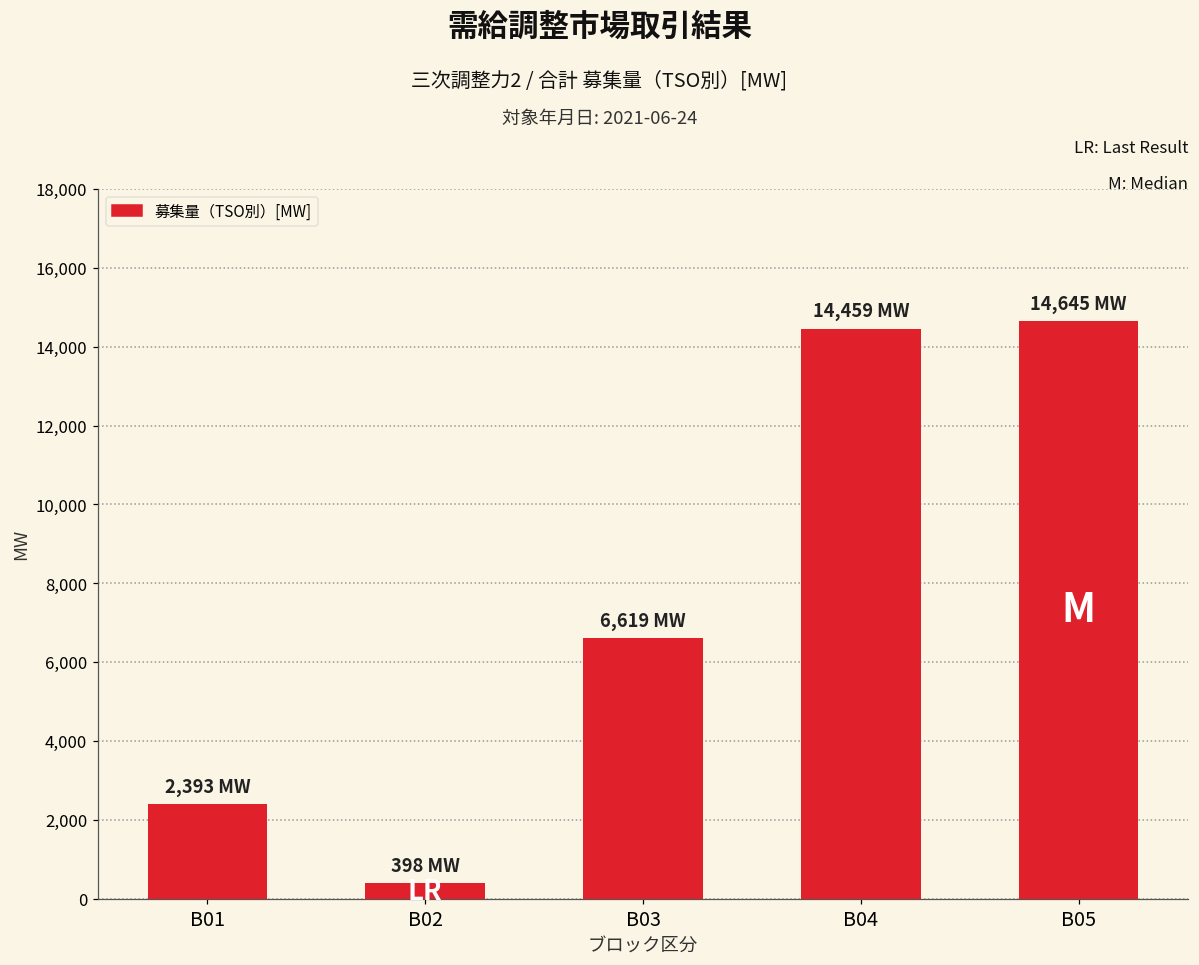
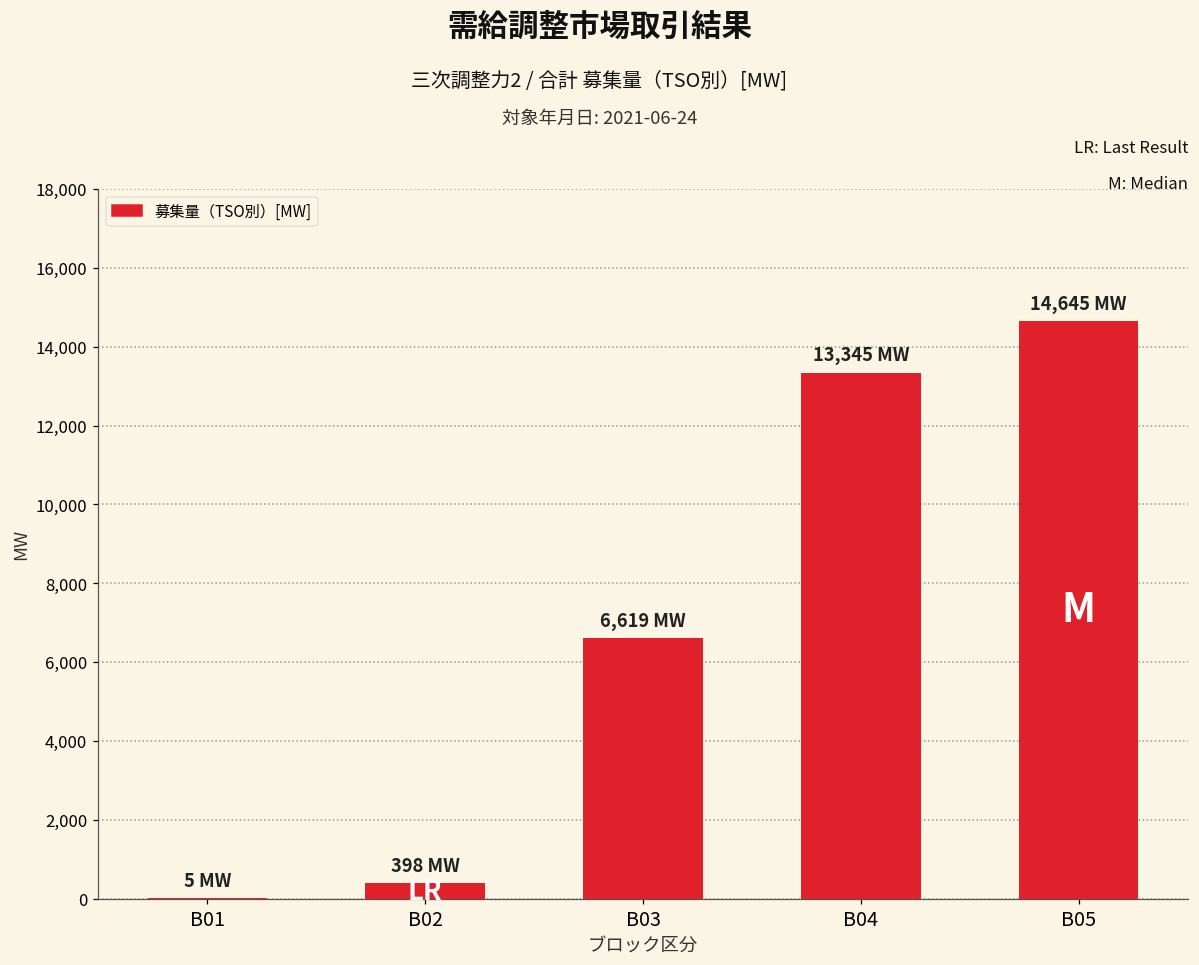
  {
-   "B01": "2,393",
+   "B01": "5",
    "B02": "398",
    "B03": "6,619",
-   "B04": "14,459",
+   "B04": "13,345",
    "B05": "14,645"
  }
